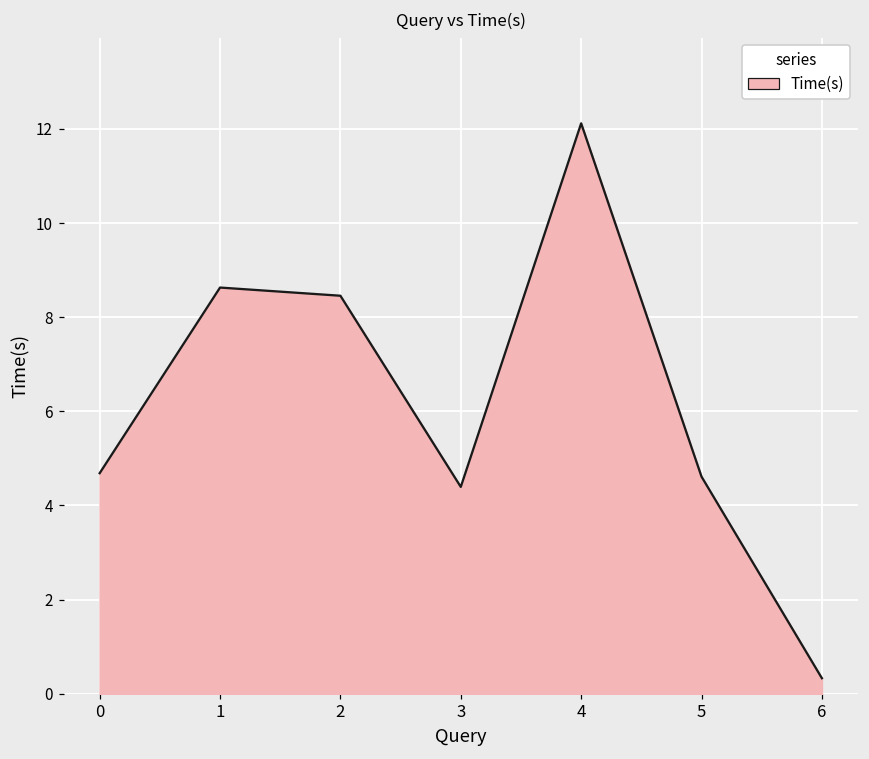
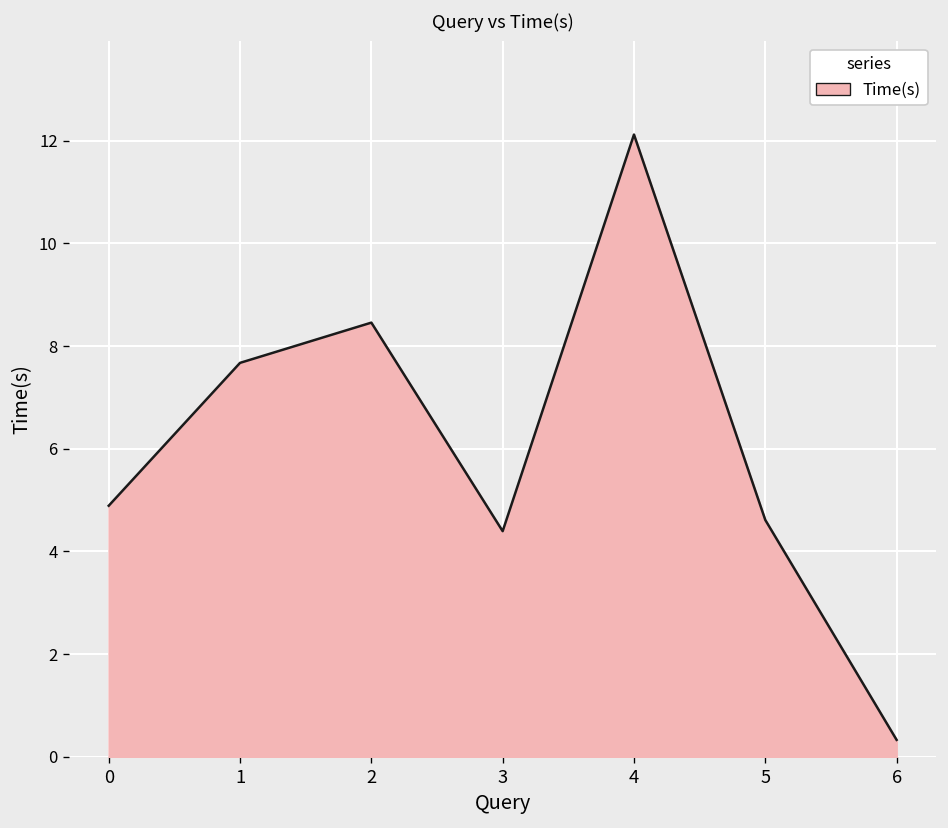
  {
-   "0": 4.7,
-   "1": 8.6,
+   "0": 4.9,
+   "1": 7.7,
    "2": 8.5,
    "3": 4.4,
    "4": 12.1,
    "5": 4.6,
    "6": 0.3
  }
